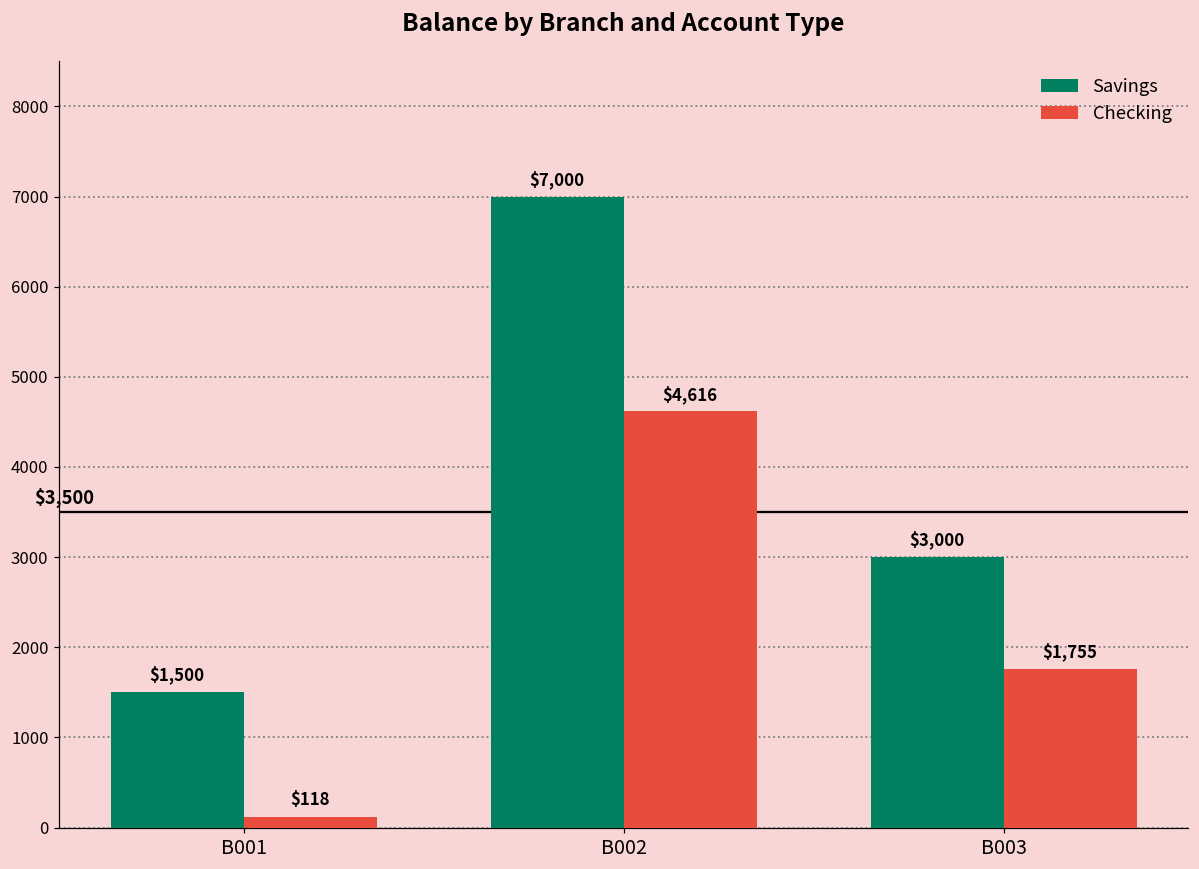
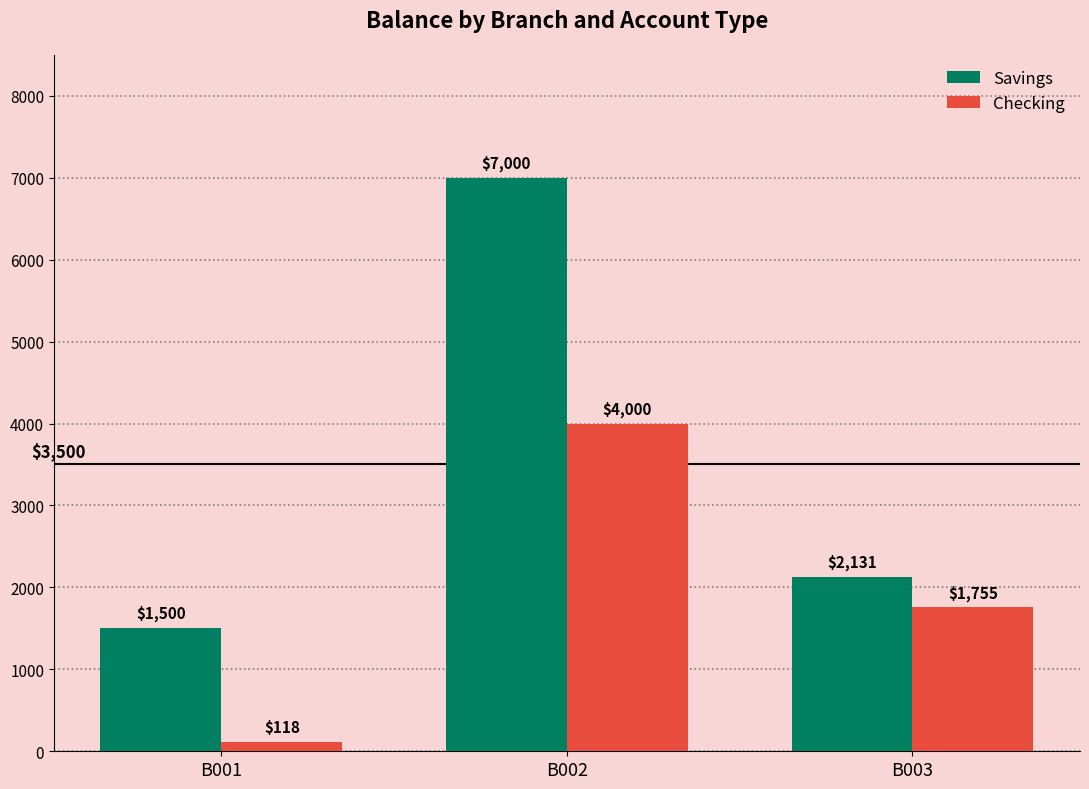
  {
    "Savings": {
      "B001": "$1,500",
      "B002": "$7,000",
-     "B003": "$3,000"
+     "B003": "$2,131"
    },
    "Checking": {
      "B001": "$118",
-     "B002": "$4,616",
+     "B002": "$4,000",
      "B003": "$1,755"
    }
  }
